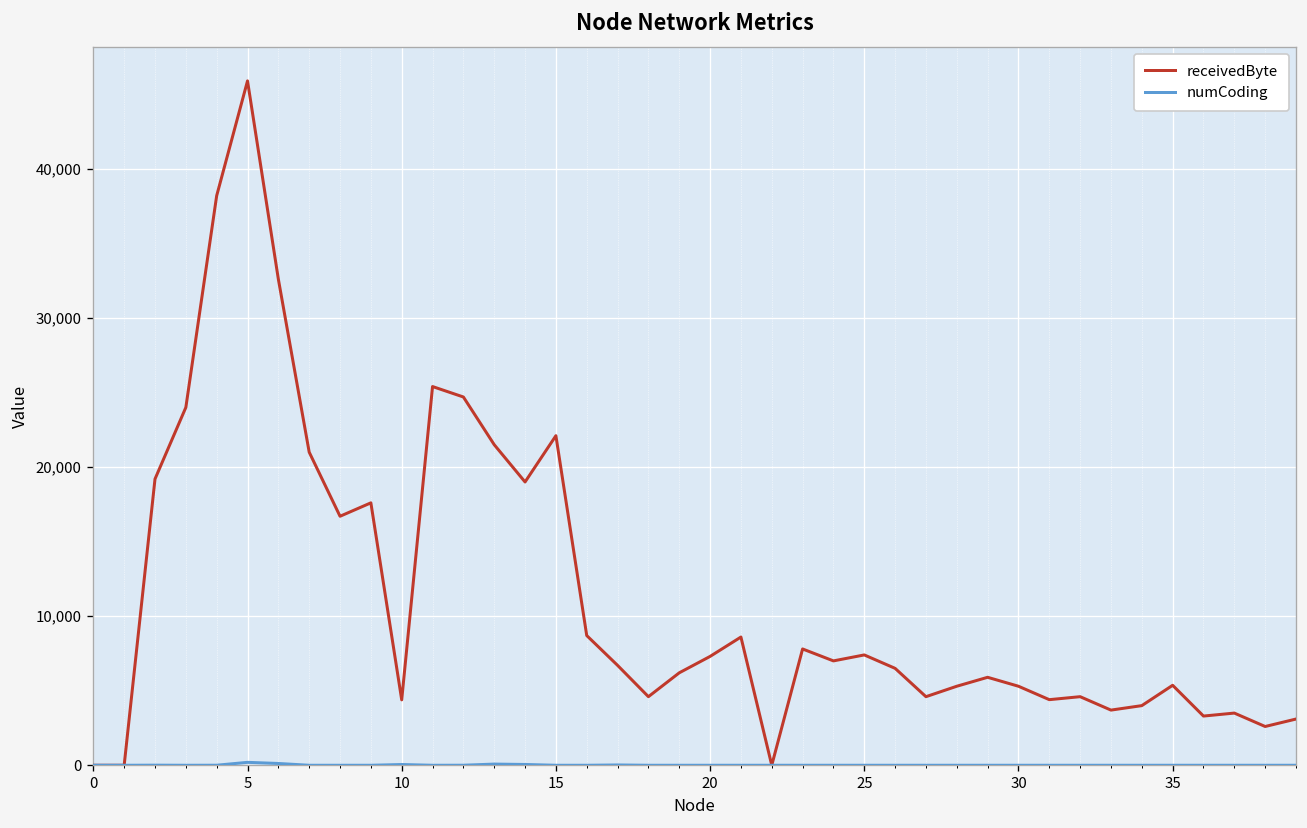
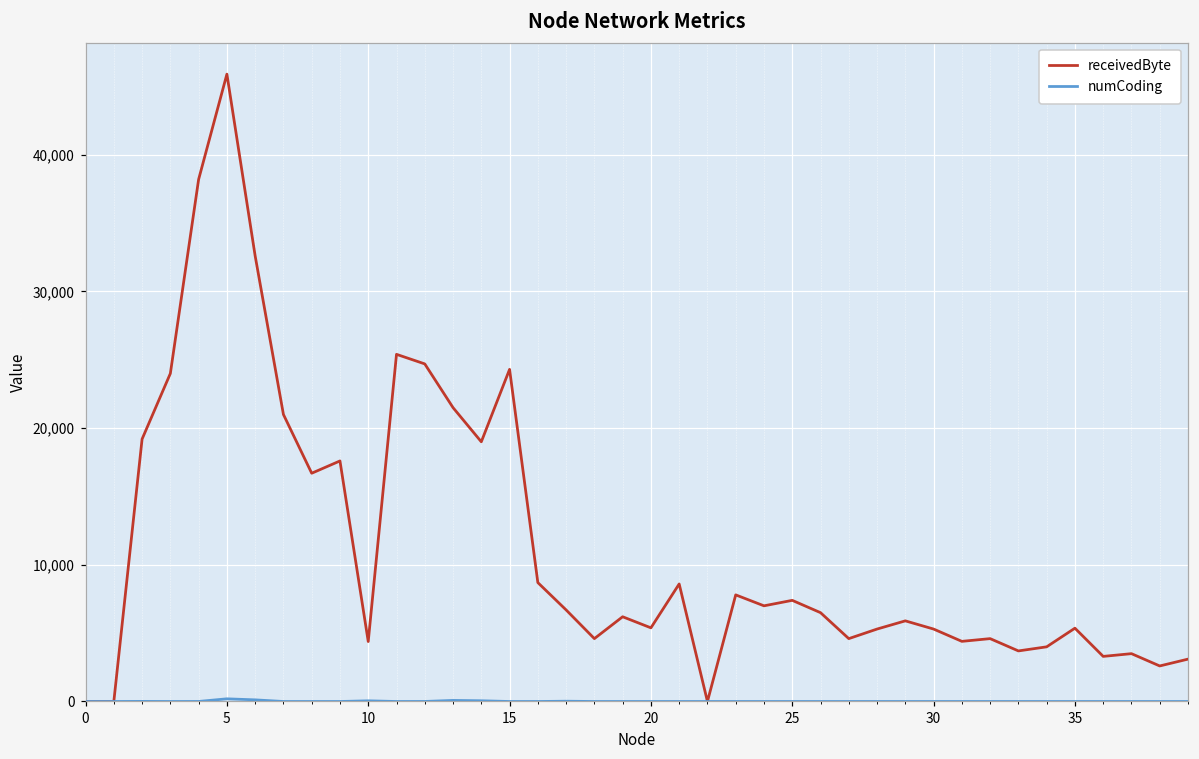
  {
    "receivedByte": {
      "5": "45,900",
      "10": "4,400",
-     "15": "22,100",
-     "20": "7,300",
+     "15": "24,300",
+     "20": "5,400",
      "25": "7,400",
      "30": "5,300",
      "35": "5,400"
    },
    "numCoding": {
      "5": "200",
      "10": "100",
      "15": "0",
      "20": "0",
      "25": "0",
      "30": "0",
      "35": "0"
    }
  }
